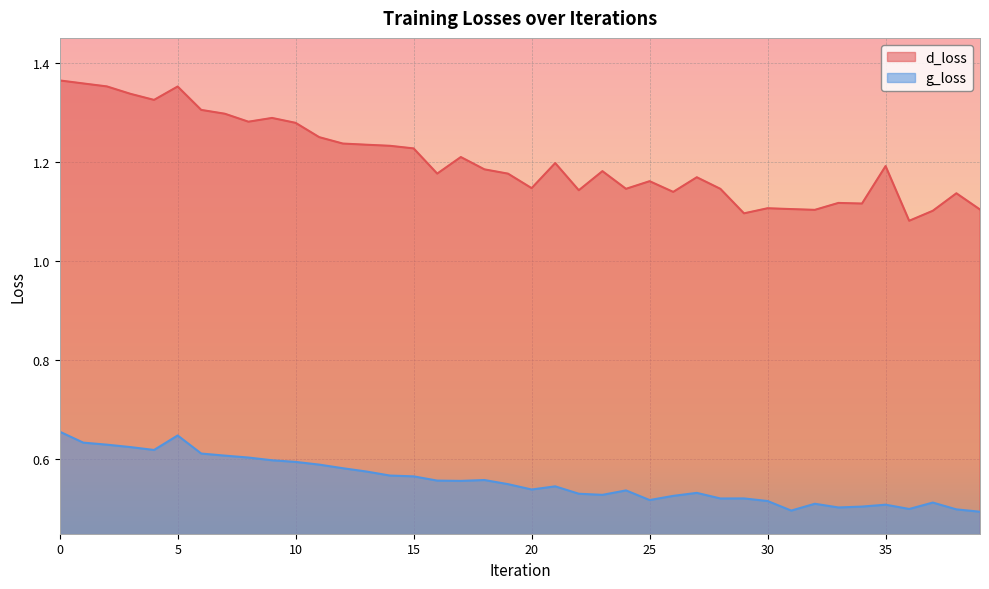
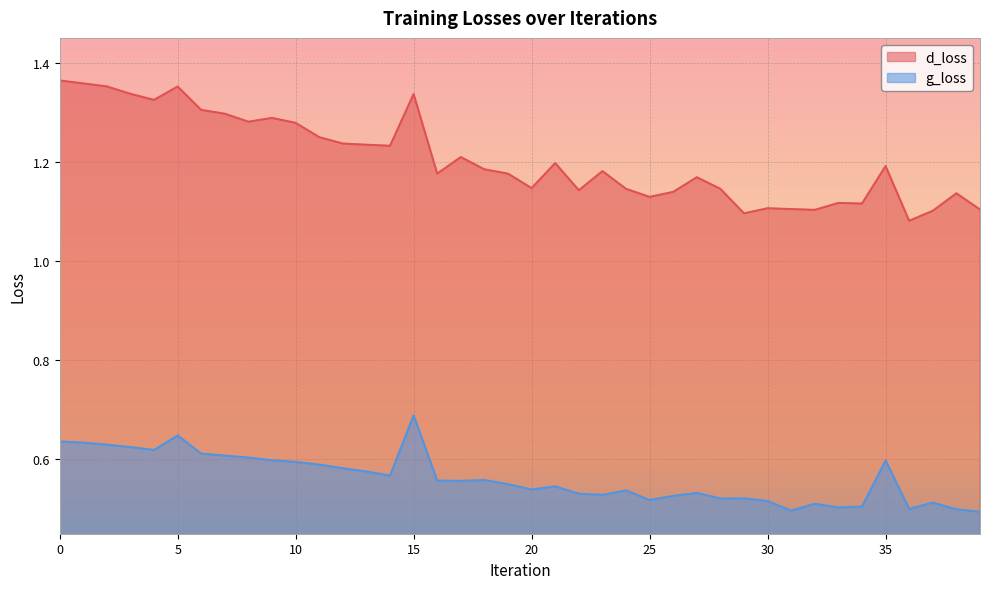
  {
    "d_loss": {
      "0": 1.36,
      "5": 1.35,
      "10": 1.28,
-     "15": 1.23,
+     "15": 1.34,
      "20": 1.15,
-     "25": 1.16,
+     "25": 1.13,
      "30": 1.11,
      "35": 1.19
    },
    "g_loss": {
-     "0": 0.66,
+     "0": 0.64,
      "5": 0.65,
      "10": 0.59,
-     "15": 0.57,
+     "15": 0.69,
      "20": 0.54,
      "25": 0.52,
      "30": 0.52,
-     "35": 0.51
+     "35": 0.60
    }
  }
